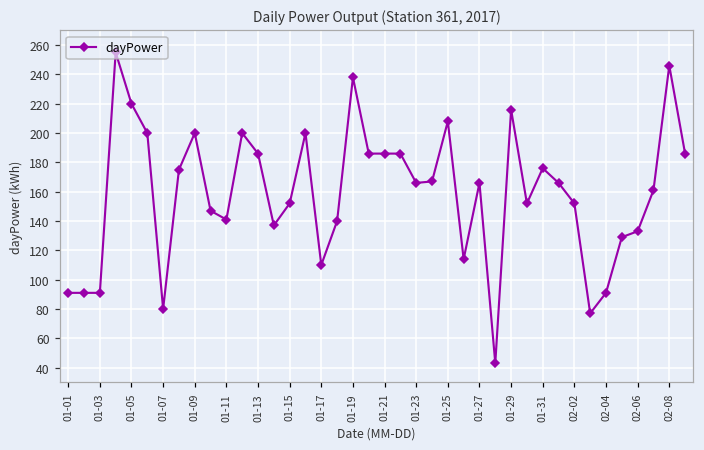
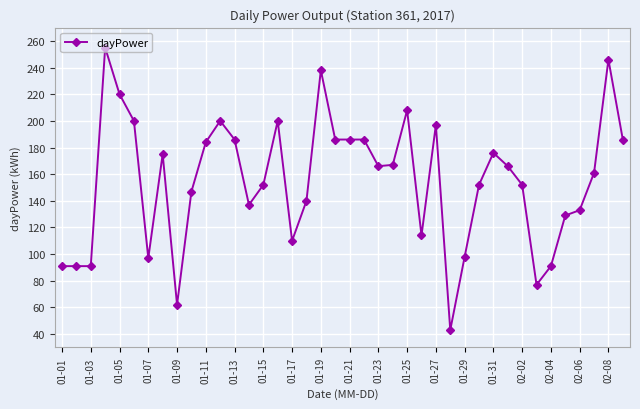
  {
    "01-01": 91,
    "01-03": 91,
    "01-05": 220,
-   "01-07": 80,
-   "01-09": 200,
-   "01-11": 141,
+   "01-07": 97,
+   "01-09": 62,
+   "01-11": 184,
    "01-13": 186,
    "01-15": 152,
    "01-17": 110,
    "01-19": 238,
    "01-21": 186,
    "01-23": 166,
    "01-25": 208,
-   "01-27": 166,
-   "01-29": 216,
+   "01-27": 197,
+   "01-29": 98,
    "01-31": 176,
    "02-02": 152,
    "02-04": 91,
    "02-06": 133,
    "02-08": 246
  }
